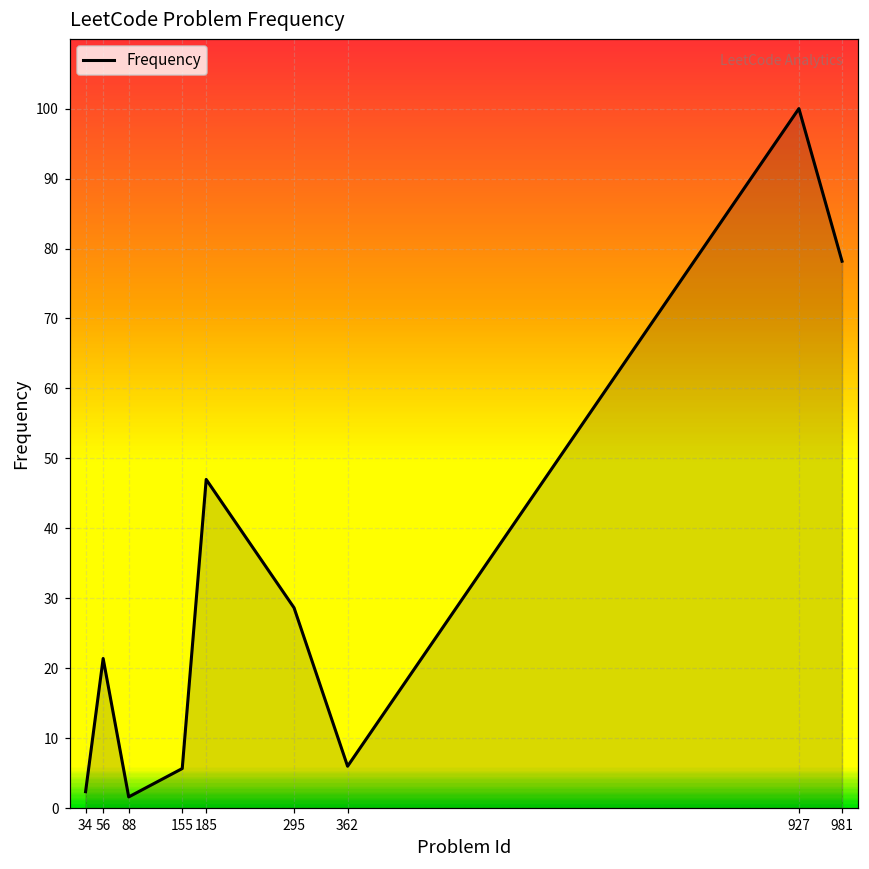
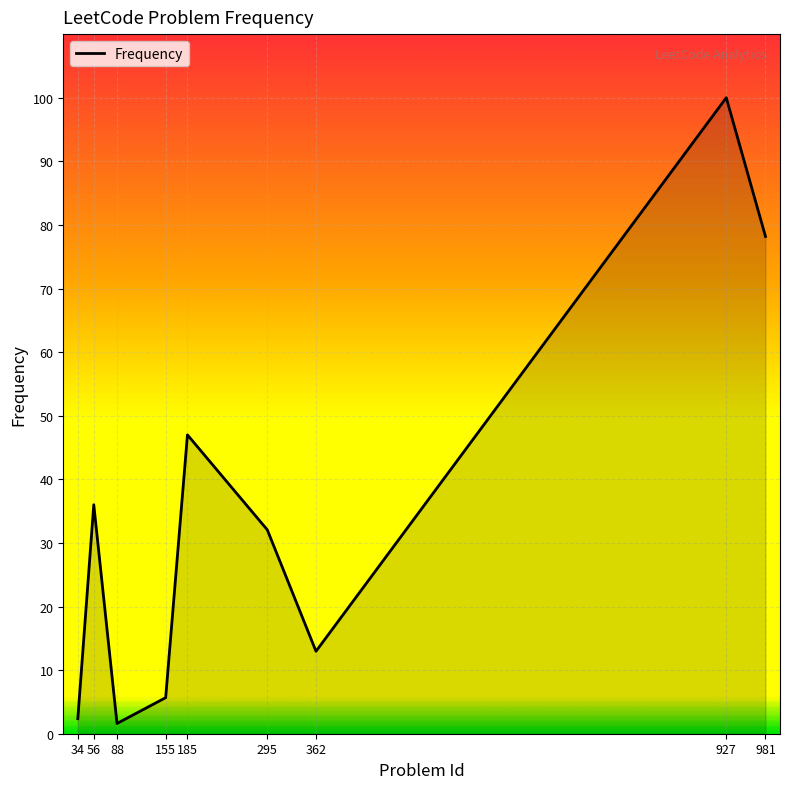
  {
    "34": 2,
-   "56": 21,
+   "56": 36,
    "88": 2,
    "155": 6,
    "185": 47,
-   "295": 29,
-   "362": 6,
+   "295": 32,
+   "362": 13,
    "927": 100,
    "981": 78
  }
